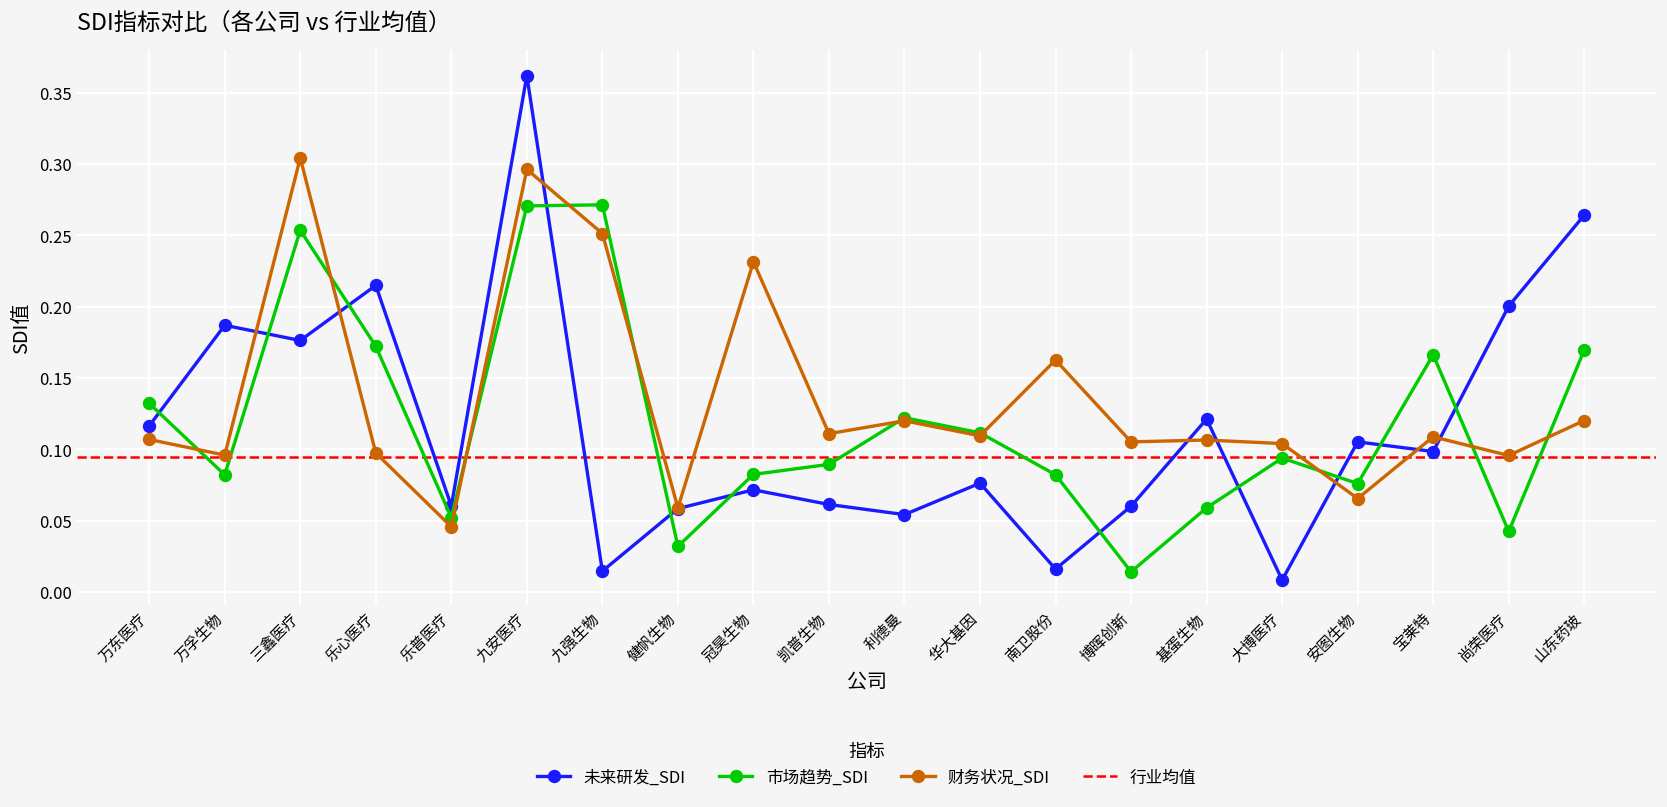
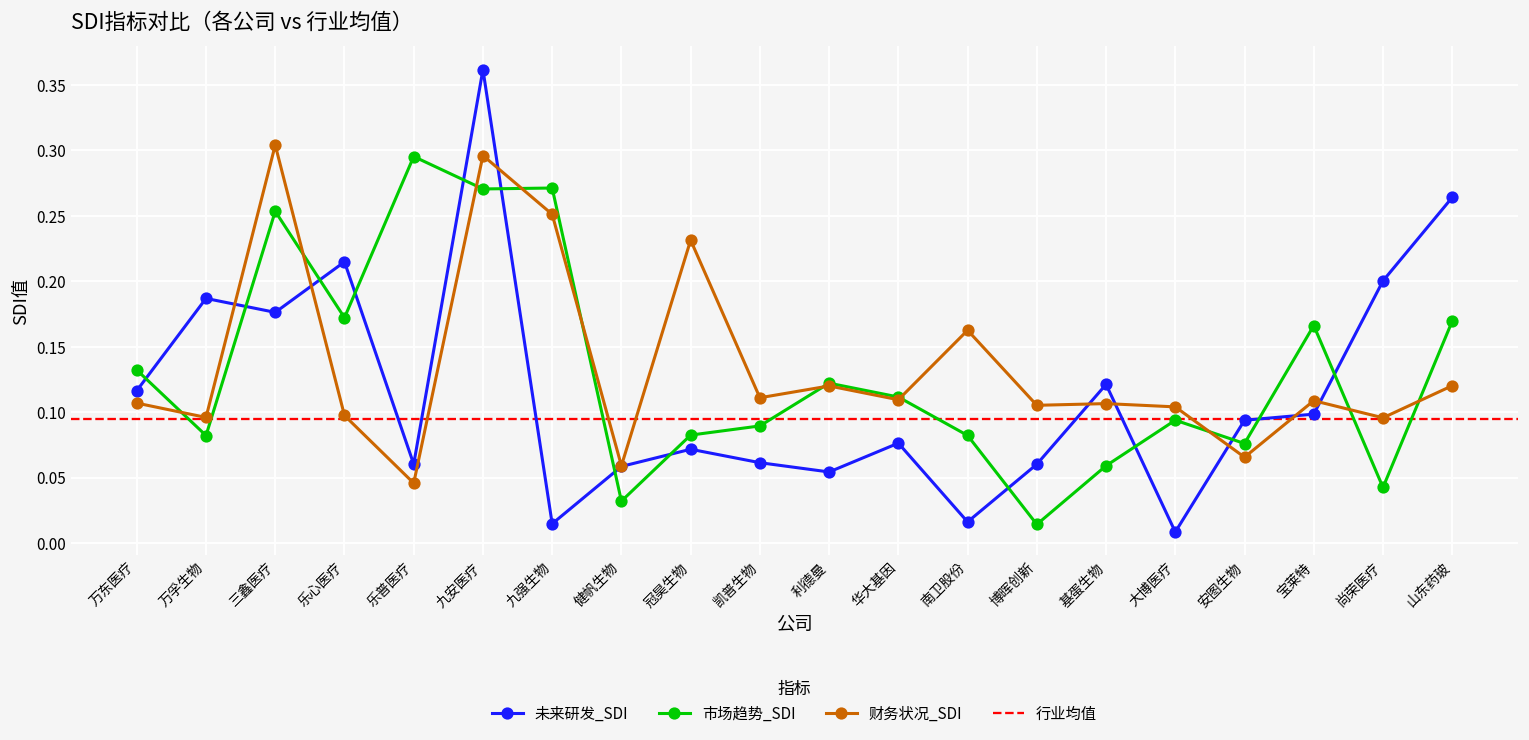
  {
    "未来研发_SDI": {
      "万东医疗": 0.116,
      "万孚生物": 0.187,
      "三鑫医疗": 0.176,
      "乐心医疗": 0.215,
      "乐普医疗": 0.060,
      "九安医疗": 0.362,
      "九强生物": 0.015,
      "冠昊生物": 0.072,
      "凯普生物": 0.061,
      "利德曼": 0.054,
      "华大基因": 0.076,
      "南卫股份": 0.016,
      "博晖创新": 0.060,
      "基蛋生物": 0.121,
      "大博医疗": 0.008,
-     "安图生物": 0.105,
+     "安图生物": 0.094,
      "宝莱特": 0.098,
      "尚荣医疗": 0.200,
      "山东药玻": 0.264
    },
    "市场趋势_SDI": {
      "万东医疗": 0.132,
      "万孚生物": 0.082,
      "三鑫医疗": 0.253,
      "乐心医疗": 0.172,
-     "乐普医疗": 0.052,
+     "乐普医疗": 0.295,
      "九安医疗": 0.271,
      "九强生物": 0.271,
      "健帆生物": 0.032,
      "冠昊生物": 0.082,
      "凯普生物": 0.089,
      "利德曼": 0.122,
      "南卫股份": 0.082,
      "博晖创新": 0.014,
      "基蛋生物": 0.059,
      "大博医疗": 0.094,
      "安图生物": 0.076,
      "宝莱特": 0.166,
      "尚荣医疗": 0.042,
      "山东药玻": 0.170
    },
    "财务状况_SDI": {
      "万东医疗": 0.107,
      "万孚生物": 0.096,
      "三鑫医疗": 0.304,
      "乐心医疗": 0.097,
      "乐普医疗": 0.046,
      "九安医疗": 0.296,
      "九强生物": 0.251,
      "冠昊生物": 0.231,
      "凯普生物": 0.111,
      "利德曼": 0.120,
      "南卫股份": 0.163,
      "博晖创新": 0.105,
      "基蛋生物": 0.106,
      "大博医疗": 0.104,
      "安图生物": 0.066,
      "宝莱特": 0.109,
      "尚荣医疗": 0.096,
      "山东药玻": 0.120
    }
  }
